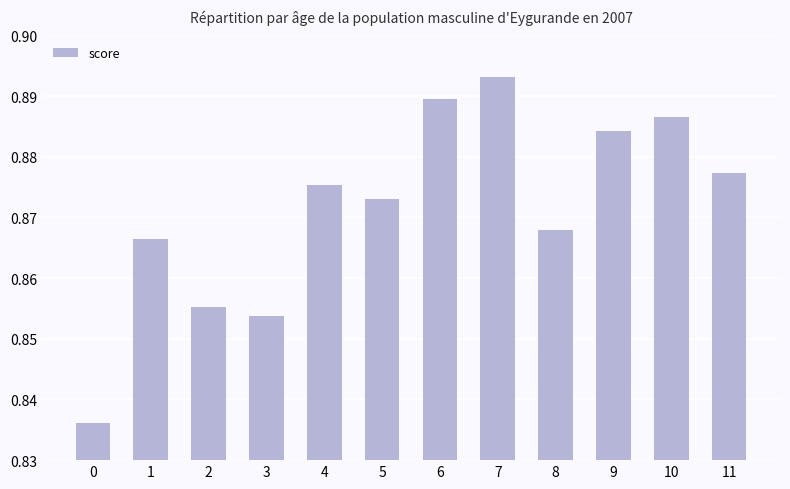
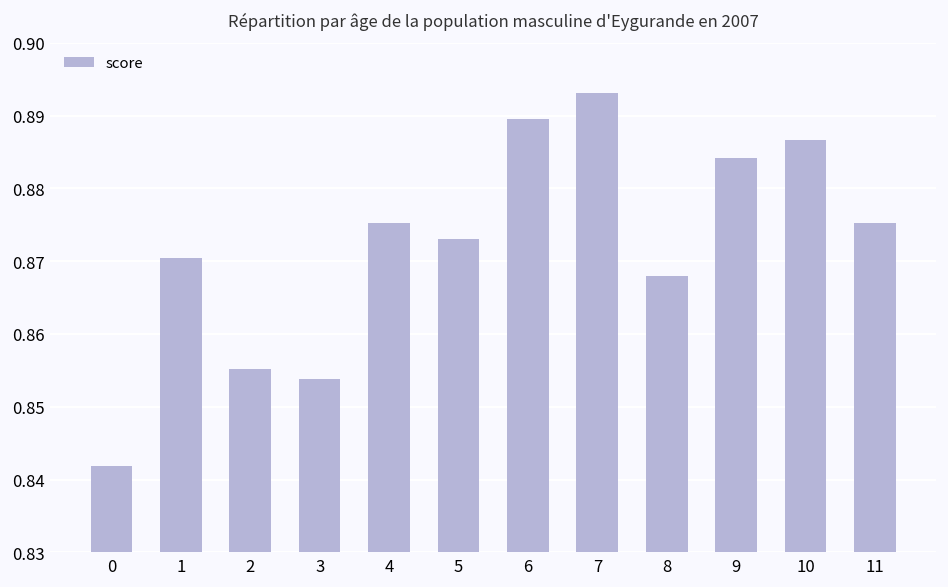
  {
-   "0": 0.836,
-   "1": 0.866,
+   "0": 0.842,
+   "1": 0.870,
    "2": 0.855,
    "3": 0.854,
    "4": 0.875,
    "5": 0.873,
    "6": 0.889,
    "7": 0.893,
    "8": 0.868,
    "9": 0.884,
    "10": 0.887,
-   "11": 0.877
+   "11": 0.875
  }
